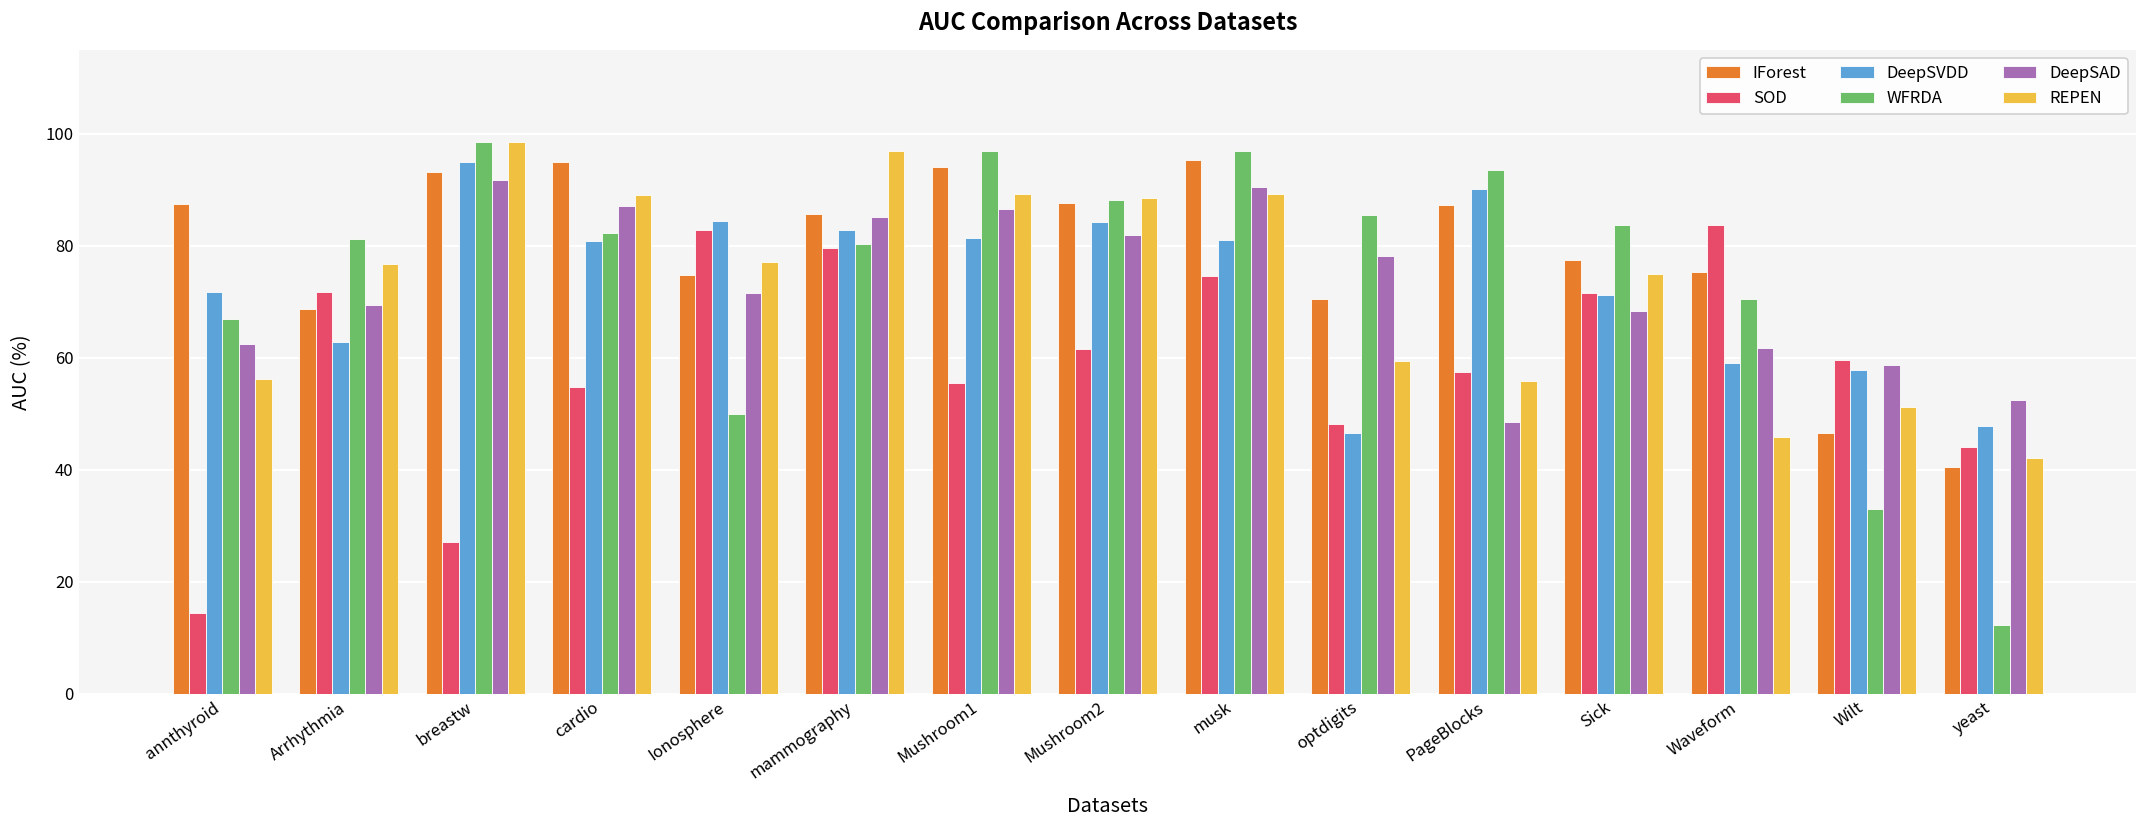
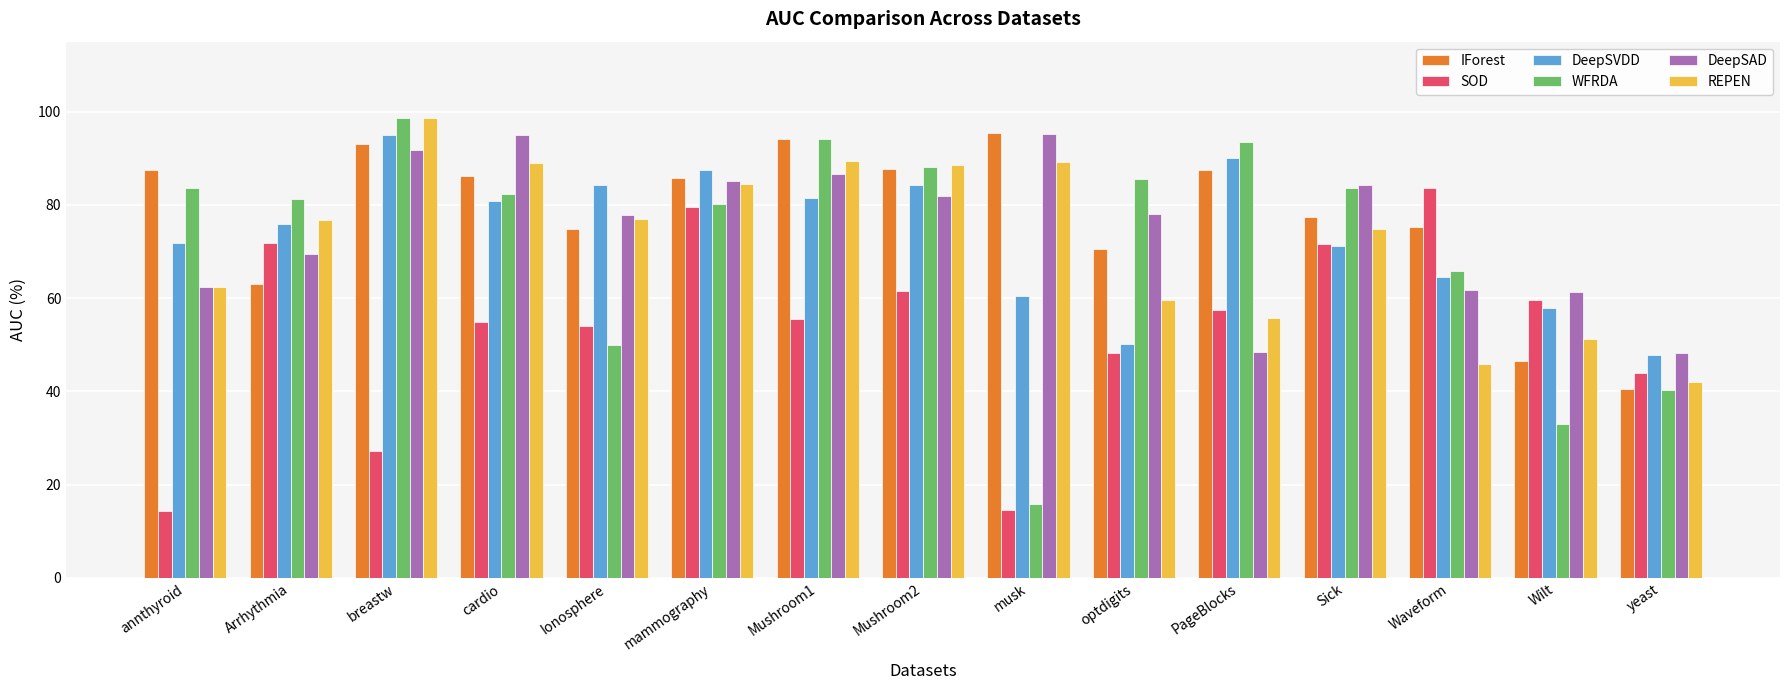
  {
    "IForest": {
      "annthyroid": 88,
-     "Arrhythmia": 69,
+     "Arrhythmia": 63,
      "breastw": 93,
-     "cardio": 95,
+     "cardio": 86,
      "Ionosphere": 75,
      "mammography": 86,
      "Mushroom1": 94,
      "Mushroom2": 88,
      "musk": 95,
      "optdigits": 71,
      "PageBlocks": 87,
      "Sick": 78,
      "Waveform": 75,
      "Wilt": 47,
      "yeast": 41
    },
    "SOD": {
      "annthyroid": 14,
      "Arrhythmia": 72,
      "breastw": 27,
      "cardio": 55,
-     "Ionosphere": 83,
+     "Ionosphere": 54,
      "mammography": 80,
      "Mushroom1": 56,
      "Mushroom2": 62,
-     "musk": 75,
+     "musk": 15,
      "optdigits": 48,
      "PageBlocks": 57,
      "Sick": 72,
      "Waveform": 84,
      "Wilt": 60,
      "yeast": 44
    },
    "DeepSVDD": {
      "annthyroid": 72,
-     "Arrhythmia": 63,
+     "Arrhythmia": 76,
      "breastw": 95,
      "cardio": 81,
      "Ionosphere": 84,
-     "mammography": 83,
+     "mammography": 88,
      "Mushroom1": 81,
      "Mushroom2": 84,
-     "musk": 81,
-     "optdigits": 47,
+     "musk": 60,
+     "optdigits": 50,
      "PageBlocks": 90,
      "Sick": 71,
-     "Waveform": 59,
+     "Waveform": 65,
      "Wilt": 58,
      "yeast": 48
    },
    "WFRDA": {
-     "annthyroid": 67,
+     "annthyroid": 84,
      "Arrhythmia": 81,
      "breastw": 99,
      "cardio": 82,
      "Ionosphere": 50,
      "mammography": 80,
-     "Mushroom1": 97,
+     "Mushroom1": 94,
      "Mushroom2": 88,
-     "musk": 97,
+     "musk": 16,
      "optdigits": 86,
      "PageBlocks": 94,
      "Sick": 84,
-     "Waveform": 71,
+     "Waveform": 66,
      "Wilt": 33,
-     "yeast": 12
+     "yeast": 40
    },
    "DeepSAD": {
      "annthyroid": 62,
      "Arrhythmia": 69,
      "breastw": 92,
-     "cardio": 87,
-     "Ionosphere": 72,
+     "cardio": 95,
+     "Ionosphere": 78,
      "mammography": 85,
      "Mushroom1": 87,
      "Mushroom2": 82,
-     "musk": 91,
+     "musk": 95,
      "optdigits": 78,
      "PageBlocks": 49,
-     "Sick": 68,
+     "Sick": 84,
      "Waveform": 62,
-     "Wilt": 59,
-     "yeast": 53
+     "Wilt": 61,
+     "yeast": 48
    },
    "REPEN": {
-     "annthyroid": 56,
+     "annthyroid": 62,
      "Arrhythmia": 77,
      "breastw": 99,
      "cardio": 89,
      "Ionosphere": 77,
-     "mammography": 97,
+     "mammography": 84,
      "Mushroom1": 89,
      "Mushroom2": 89,
      "musk": 89,
      "optdigits": 60,
      "PageBlocks": 56,
      "Sick": 75,
      "Waveform": 46,
      "Wilt": 51,
      "yeast": 42
    }
  }
